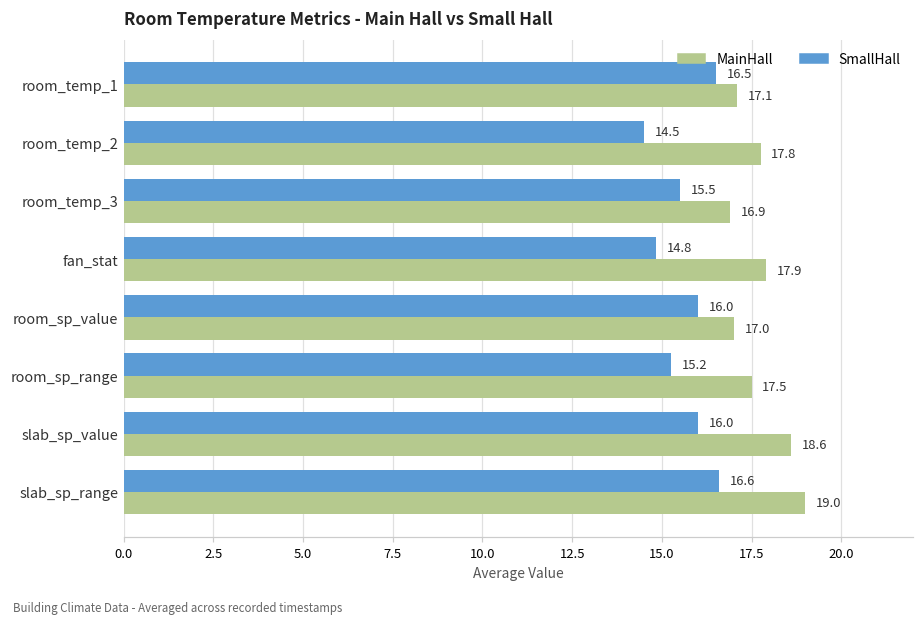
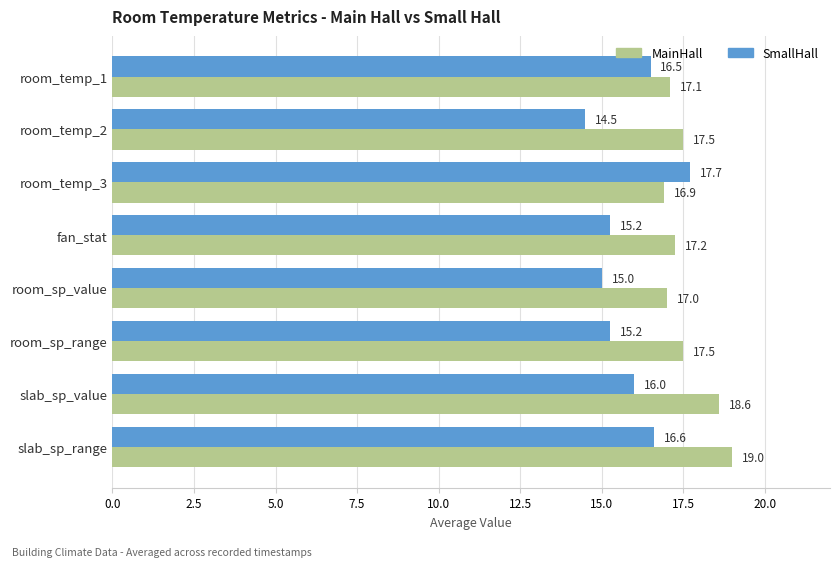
  {
    "MainHall": {
      "room_temp_1": 17.1,
-     "room_temp_2": 17.8,
+     "room_temp_2": 17.5,
      "room_temp_3": 16.9,
-     "fan_stat": 17.9,
+     "fan_stat": 17.2,
      "room_sp_value": 17.0,
      "room_sp_range": 17.5,
      "slab_sp_value": 18.6,
      "slab_sp_range": 19.0
    },
    "SmallHall": {
      "room_temp_1": 16.5,
      "room_temp_2": 14.5,
-     "room_temp_3": 15.5,
-     "fan_stat": 14.8,
-     "room_sp_value": 16.0,
+     "room_temp_3": 17.7,
+     "fan_stat": 15.2,
+     "room_sp_value": 15.0,
      "room_sp_range": 15.2,
      "slab_sp_value": 16.0,
      "slab_sp_range": 16.6
    }
  }
